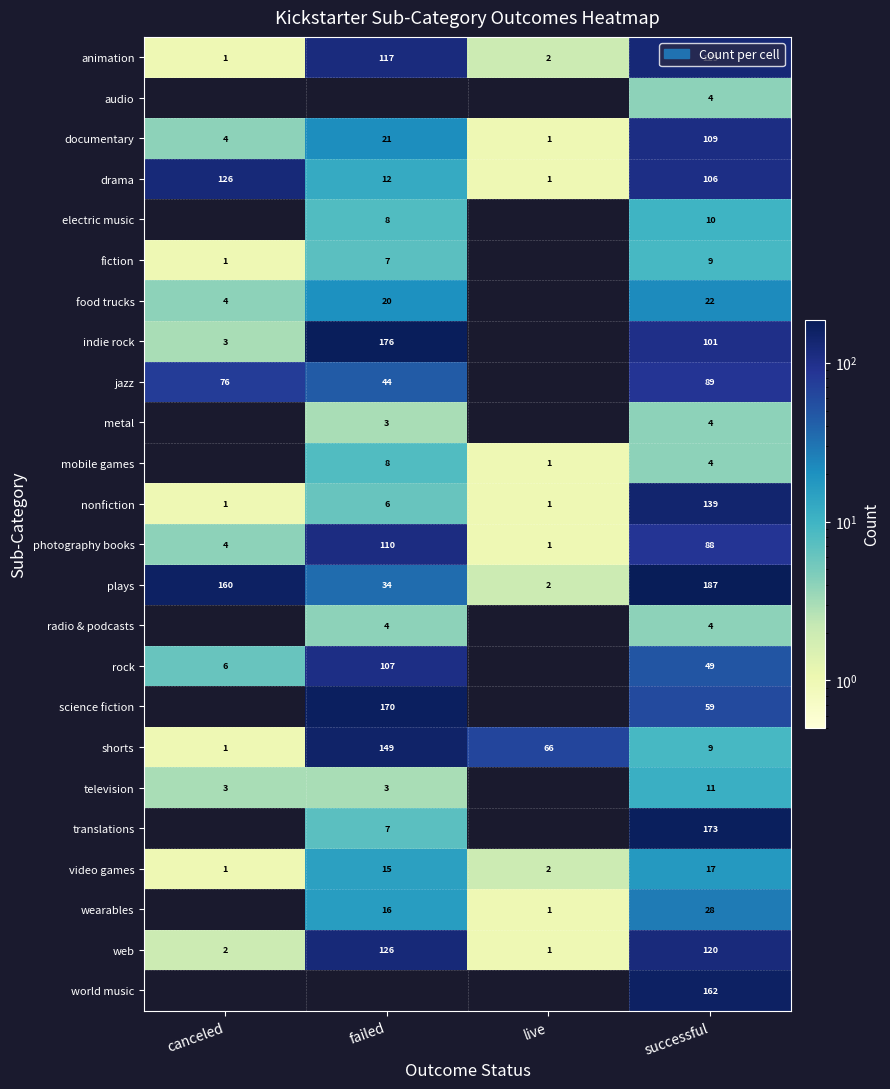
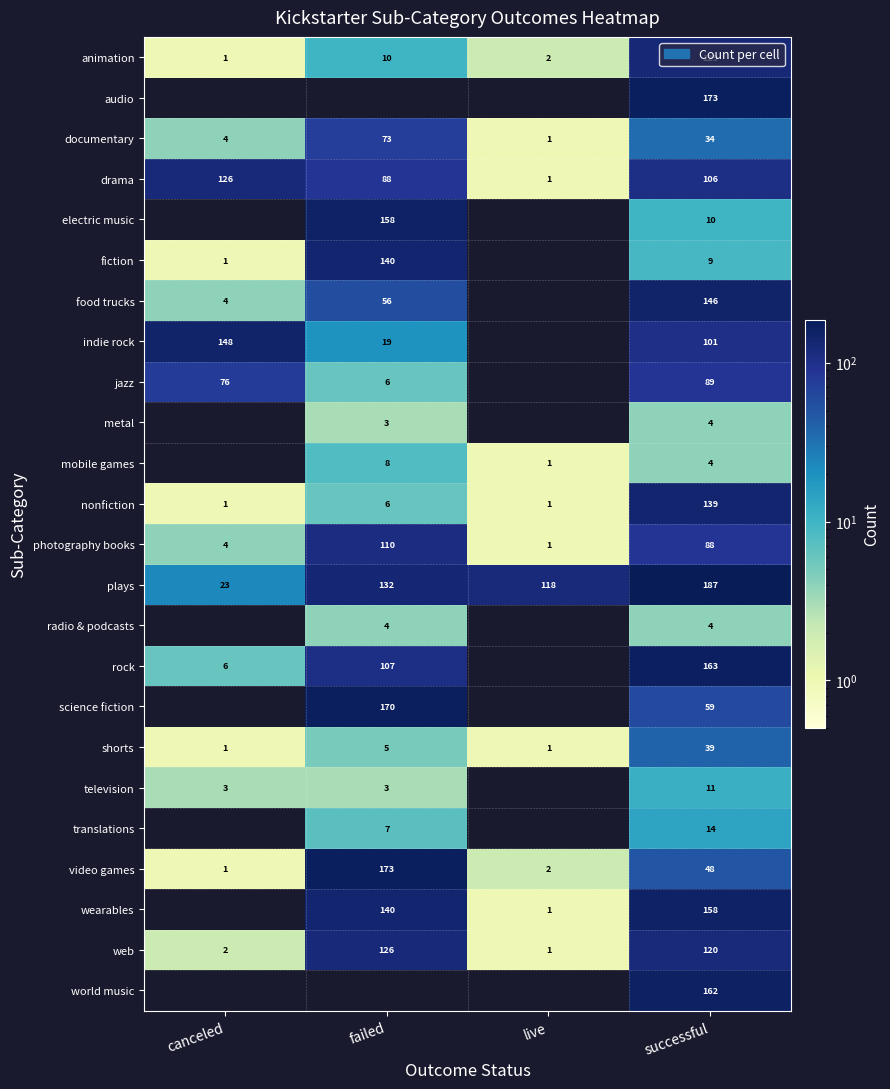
  {
    "animation": {
      "canceled": 1,
-     "failed": 117,
+     "failed": 10,
      "live": 2
    },
    "audio": {
-     "successful": 4
+     "successful": 173
    },
    "documentary": {
      "canceled": 4,
-     "failed": 21,
+     "failed": 73,
      "live": 1,
-     "successful": 109
+     "successful": 34
    },
    "drama": {
      "canceled": 126,
-     "failed": 12,
+     "failed": 88,
      "live": 1,
      "successful": 106
    },
    "electric music": {
-     "failed": 8,
+     "failed": 158,
      "successful": 10
    },
    "fiction": {
      "canceled": 1,
-     "failed": 7,
+     "failed": 140,
      "successful": 9
    },
    "food trucks": {
      "canceled": 4,
-     "failed": 20,
-     "successful": 22
+     "failed": 56,
+     "successful": 146
    },
    "indie rock": {
-     "canceled": 3,
-     "failed": 176,
+     "canceled": 148,
+     "failed": 19,
      "successful": 101
    },
    "jazz": {
      "canceled": 76,
-     "failed": 44,
+     "failed": 6,
      "successful": 89
    },
    "metal": {
      "failed": 3,
      "successful": 4
    },
    "mobile games": {
      "failed": 8,
      "live": 1,
      "successful": 4
    },
    "nonfiction": {
      "canceled": 1,
      "failed": 6,
      "live": 1,
      "successful": 139
    },
    "photography books": {
      "canceled": 4,
      "failed": 110,
      "live": 1,
      "successful": 88
    },
    "plays": {
-     "canceled": 160,
-     "failed": 34,
-     "live": 2,
+     "canceled": 23,
+     "failed": 132,
+     "live": 118,
      "successful": 187
    },
    "radio & podcasts": {
      "failed": 4,
      "successful": 4
    },
    "rock": {
      "canceled": 6,
      "failed": 107,
-     "successful": 49
+     "successful": 163
    },
    "science fiction": {
      "failed": 170,
      "successful": 59
    },
    "shorts": {
      "canceled": 1,
-     "failed": 149,
-     "live": 66,
-     "successful": 9
+     "failed": 5,
+     "live": 1,
+     "successful": 39
    },
    "television": {
      "canceled": 3,
      "failed": 3,
      "successful": 11
    },
    "translations": {
      "failed": 7,
-     "successful": 173
+     "successful": 14
    },
    "video games": {
      "canceled": 1,
-     "failed": 15,
+     "failed": 173,
      "live": 2,
-     "successful": 17
+     "successful": 48
    },
    "wearables": {
-     "failed": 16,
+     "failed": 140,
      "live": 1,
-     "successful": 28
+     "successful": 158
    },
    "web": {
      "canceled": 2,
      "failed": 126,
      "live": 1,
      "successful": 120
    },
    "world music": {
      "successful": 162
    }
  }
